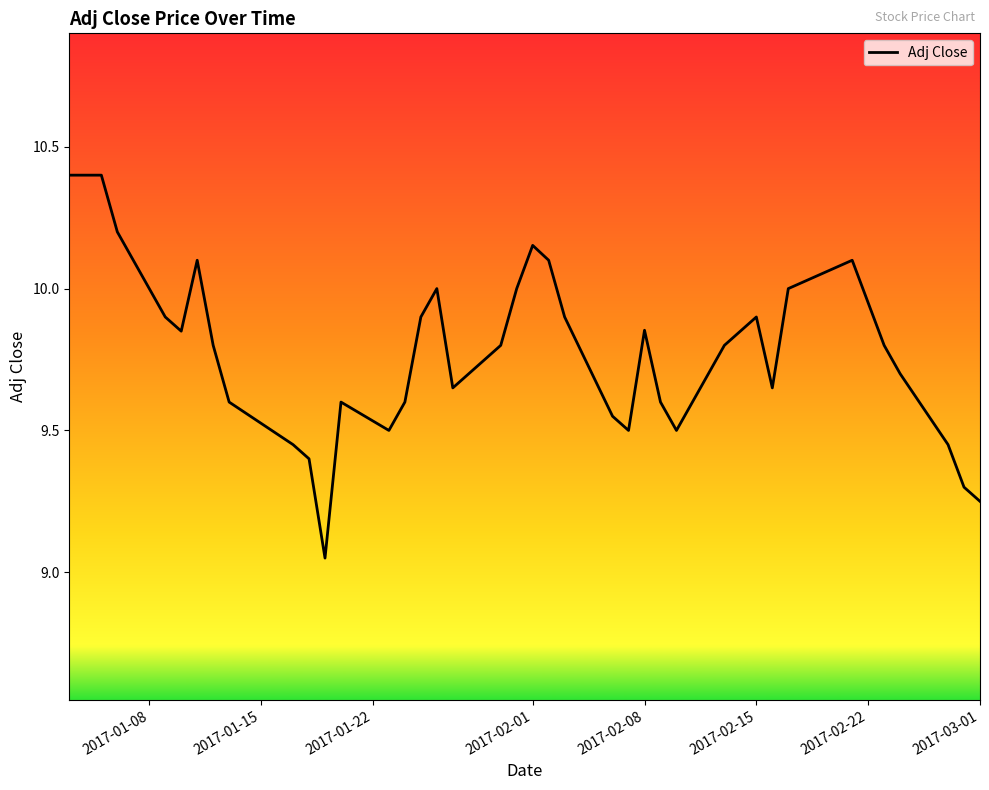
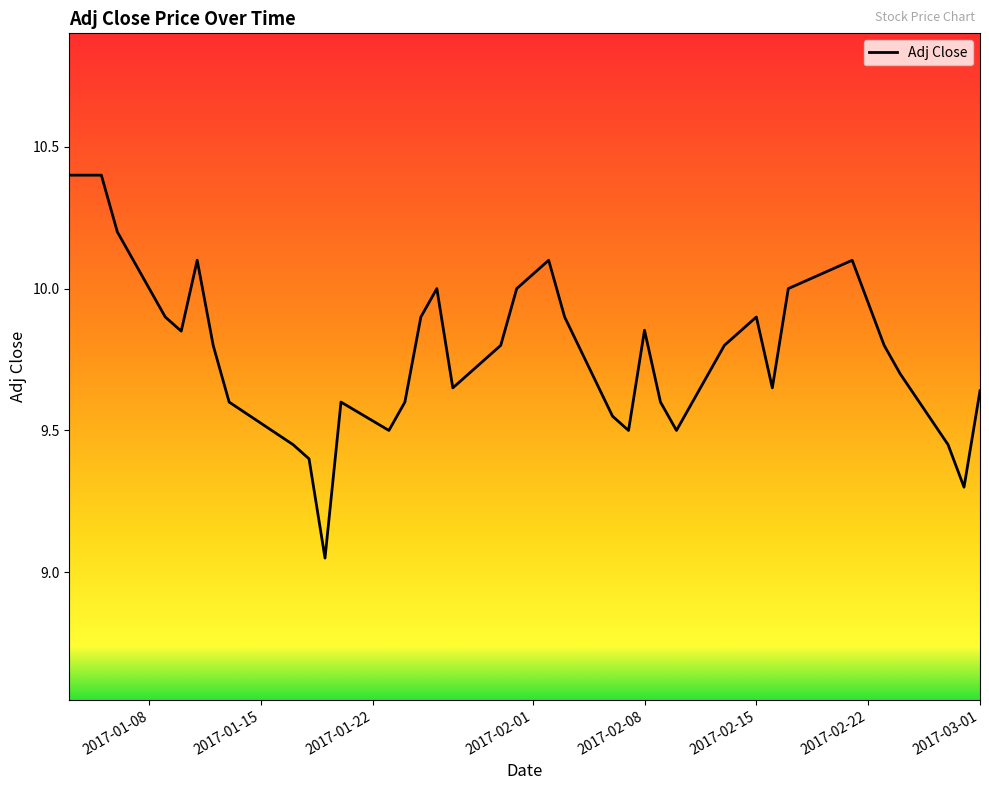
  {
-   "2017-02-01": 10.15,
+   "2017-02-01": 10.05,
    "2017-02-08": 9.85,
    "2017-02-15": 9.90,
    "2017-02-22": 9.95,
-   "2017-03-01": 9.25
+   "2017-03-01": 9.64
  }
